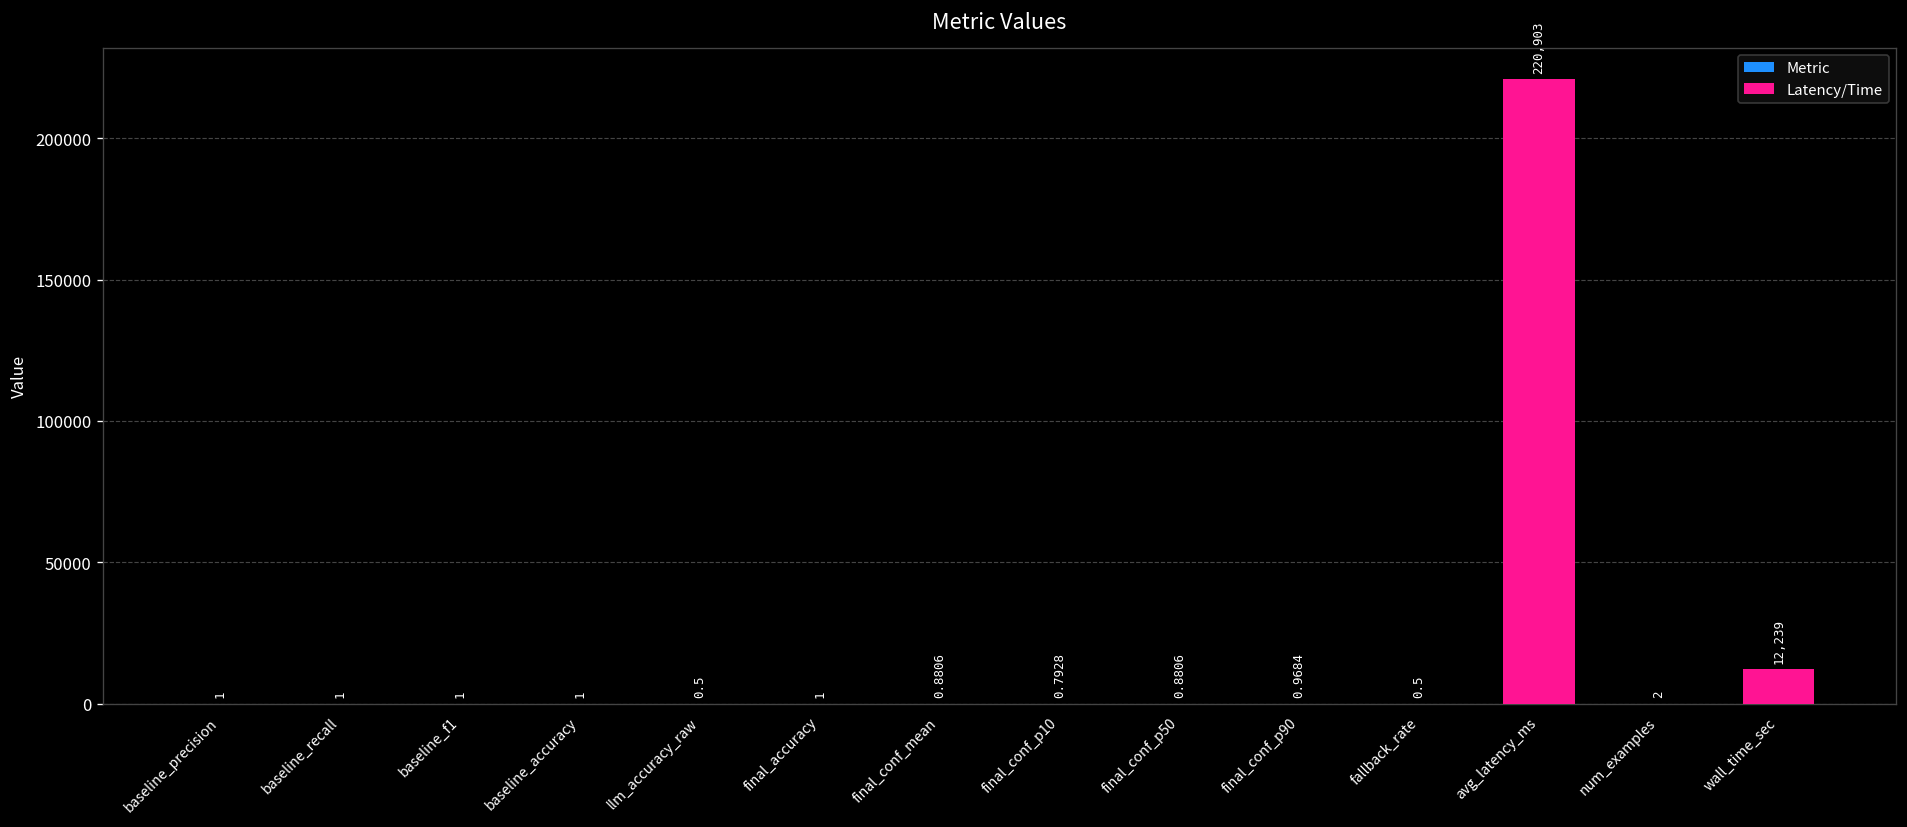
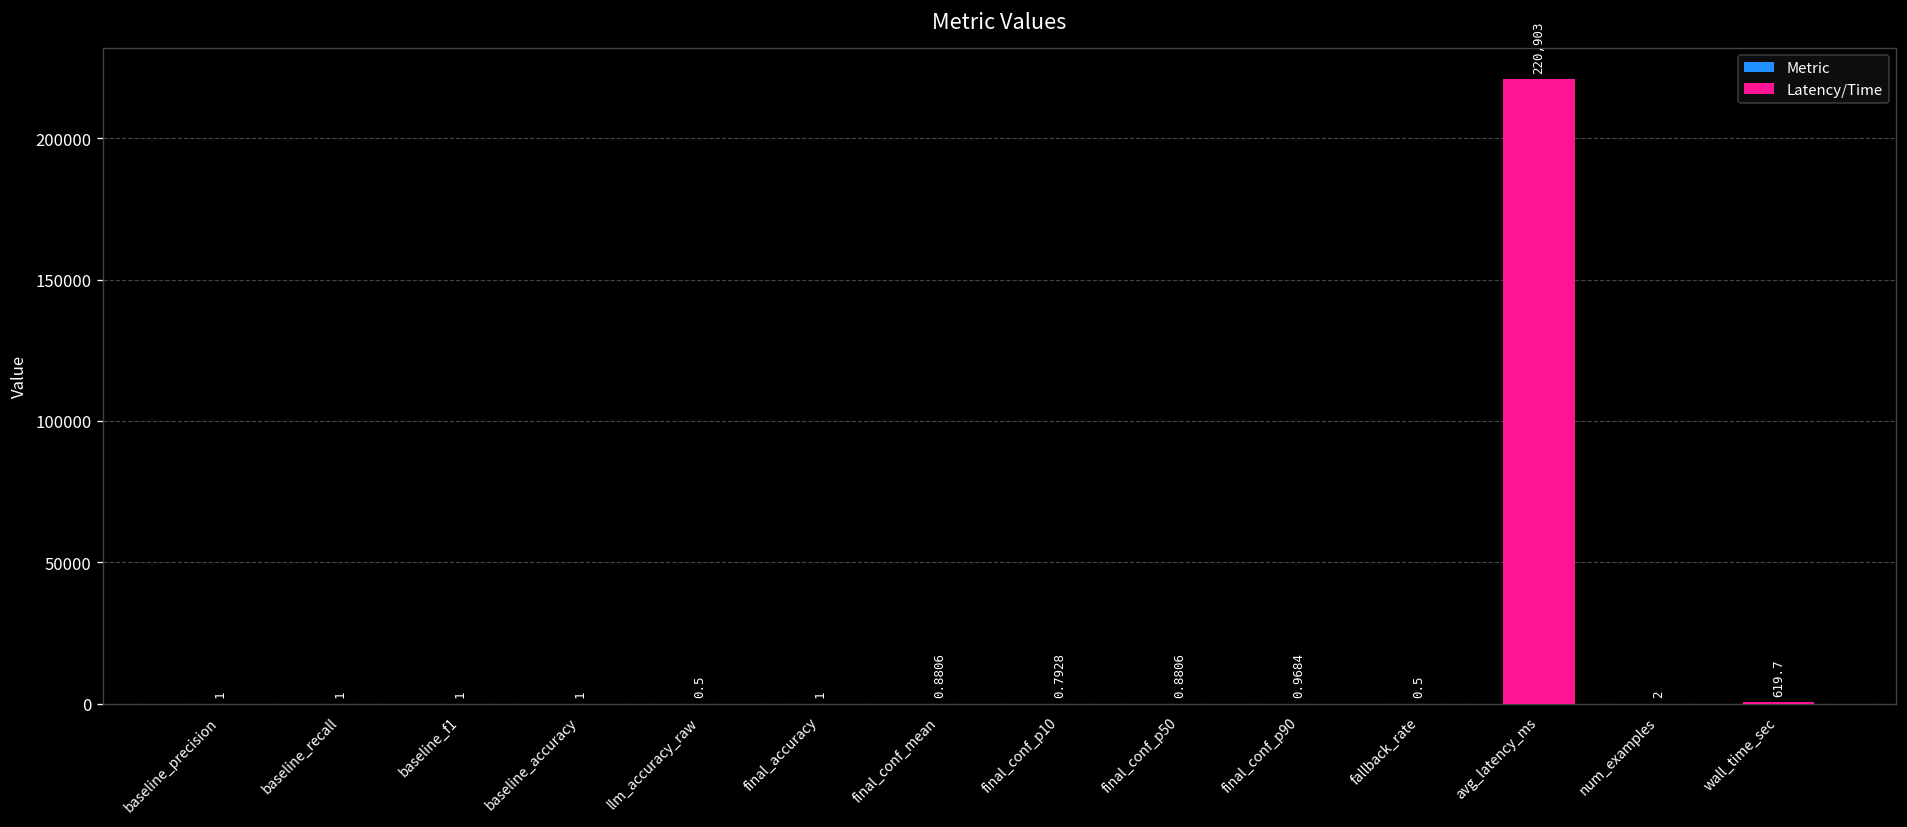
  {
    "baseline_precision": "1",
    "baseline_recall": "1",
    "baseline_f1": "1",
    "baseline_accuracy": "1",
    "llm_accuracy_raw": "0.5",
    "final_accuracy": "1",
    "final_conf_mean": "0.8806",
    "final_conf_p10": "0.7928",
    "final_conf_p50": "0.8806",
    "final_conf_p90": "0.9684",
    "fallback_rate": "0.5",
    "avg_latency_ms": "220,903",
    "num_examples": "2",
-   "wall_time_sec": "12,239"
+   "wall_time_sec": "619.7"
  }
